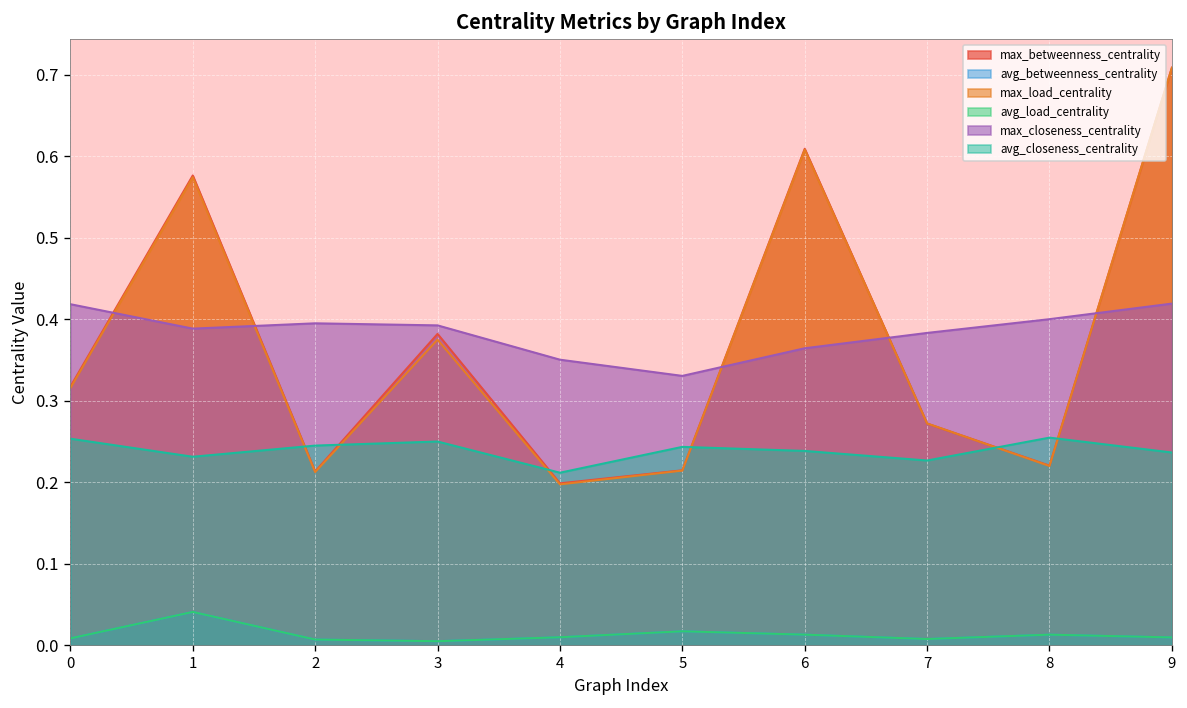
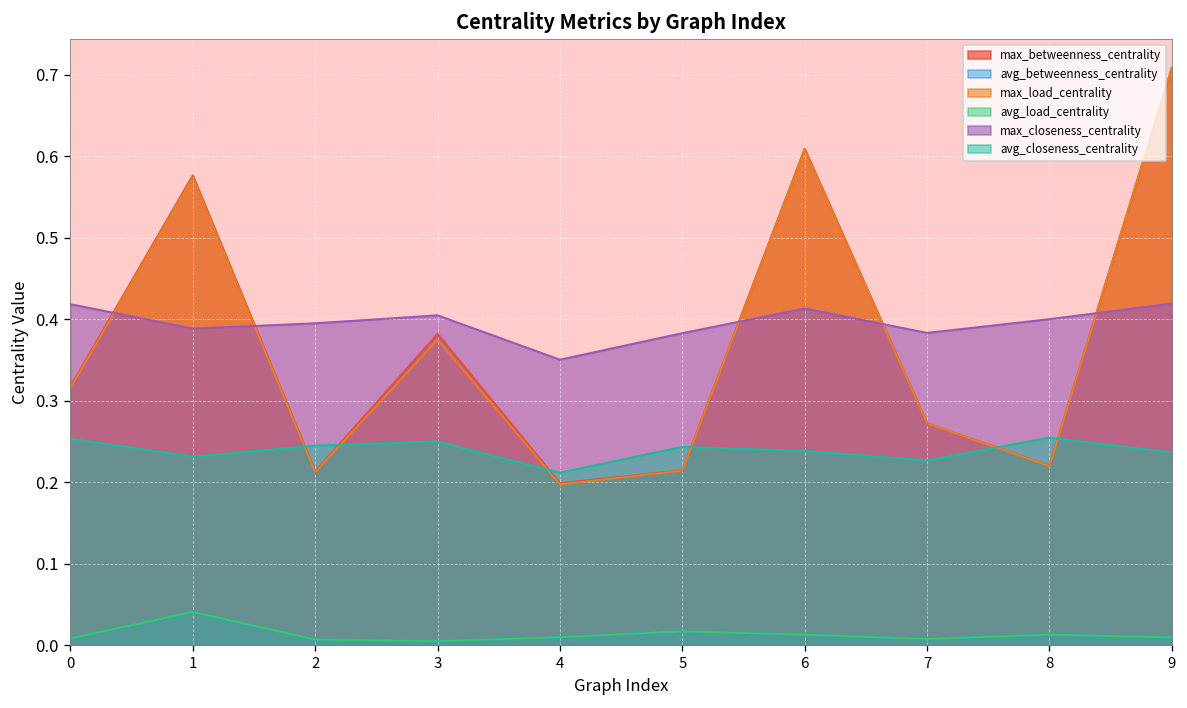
  {
    "max_closeness_centrality": {
      "0": 0.42,
      "1": 0.39,
      "2": 0.39,
-     "3": 0.39,
+     "3": 0.40,
      "4": 0.35,
-     "5": 0.33,
-     "6": 0.36,
+     "5": 0.38,
+     "6": 0.41,
      "7": 0.38,
      "8": 0.40,
      "9": 0.42
    }
  }
